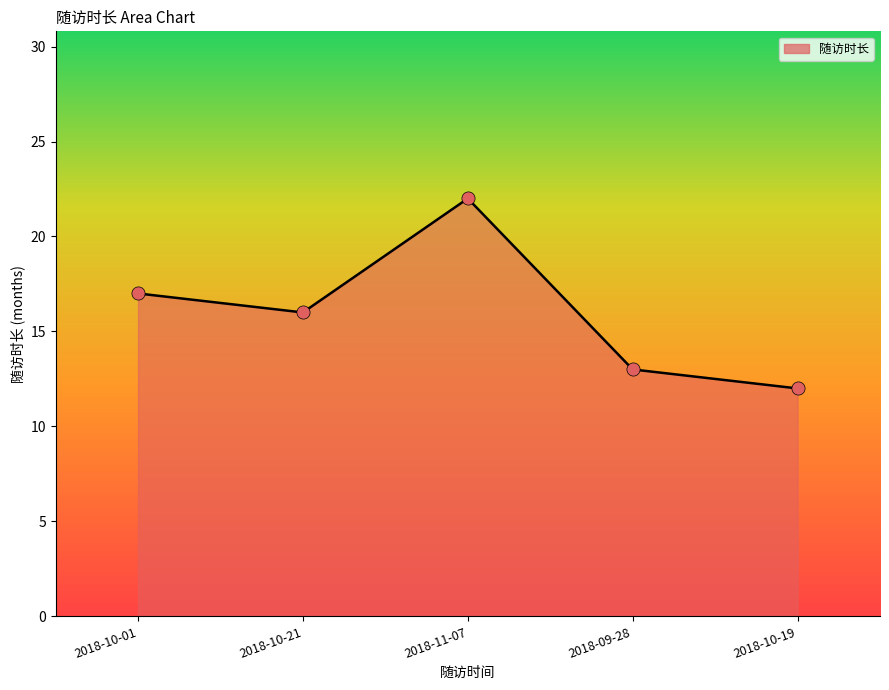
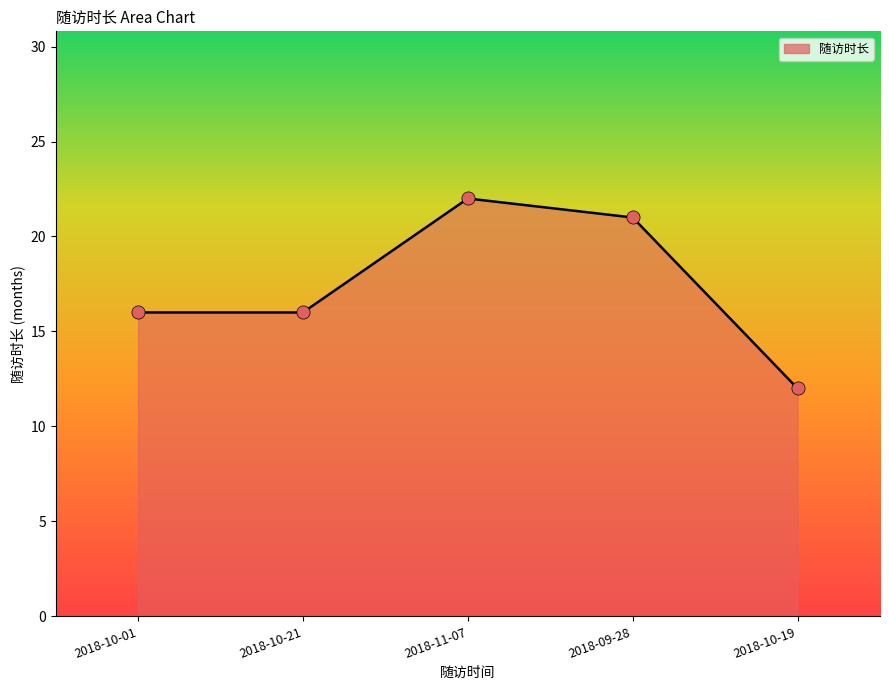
  {
-   "2018-10-01": 17,
+   "2018-10-01": 16,
    "2018-10-21": 16,
    "2018-11-07": 22,
-   "2018-09-28": 13,
+   "2018-09-28": 21,
    "2018-10-19": 12
  }
